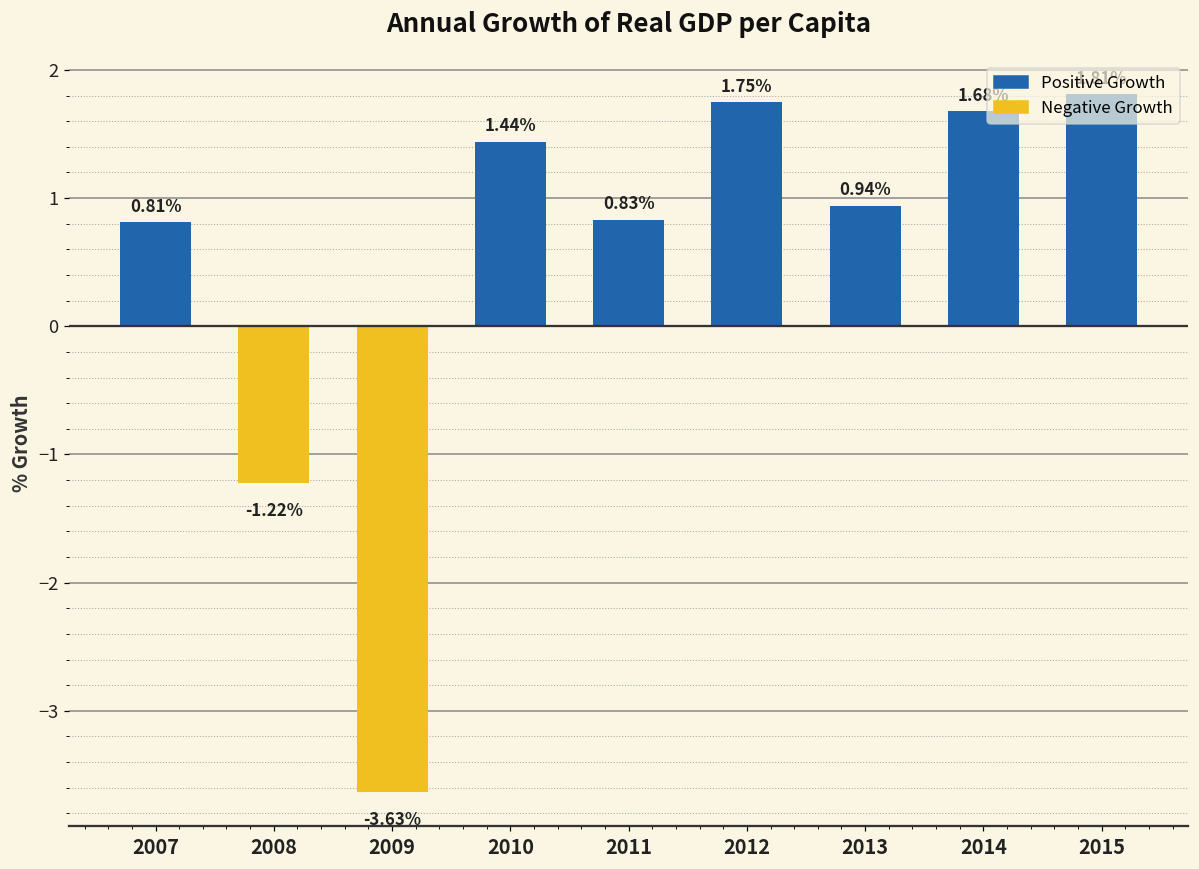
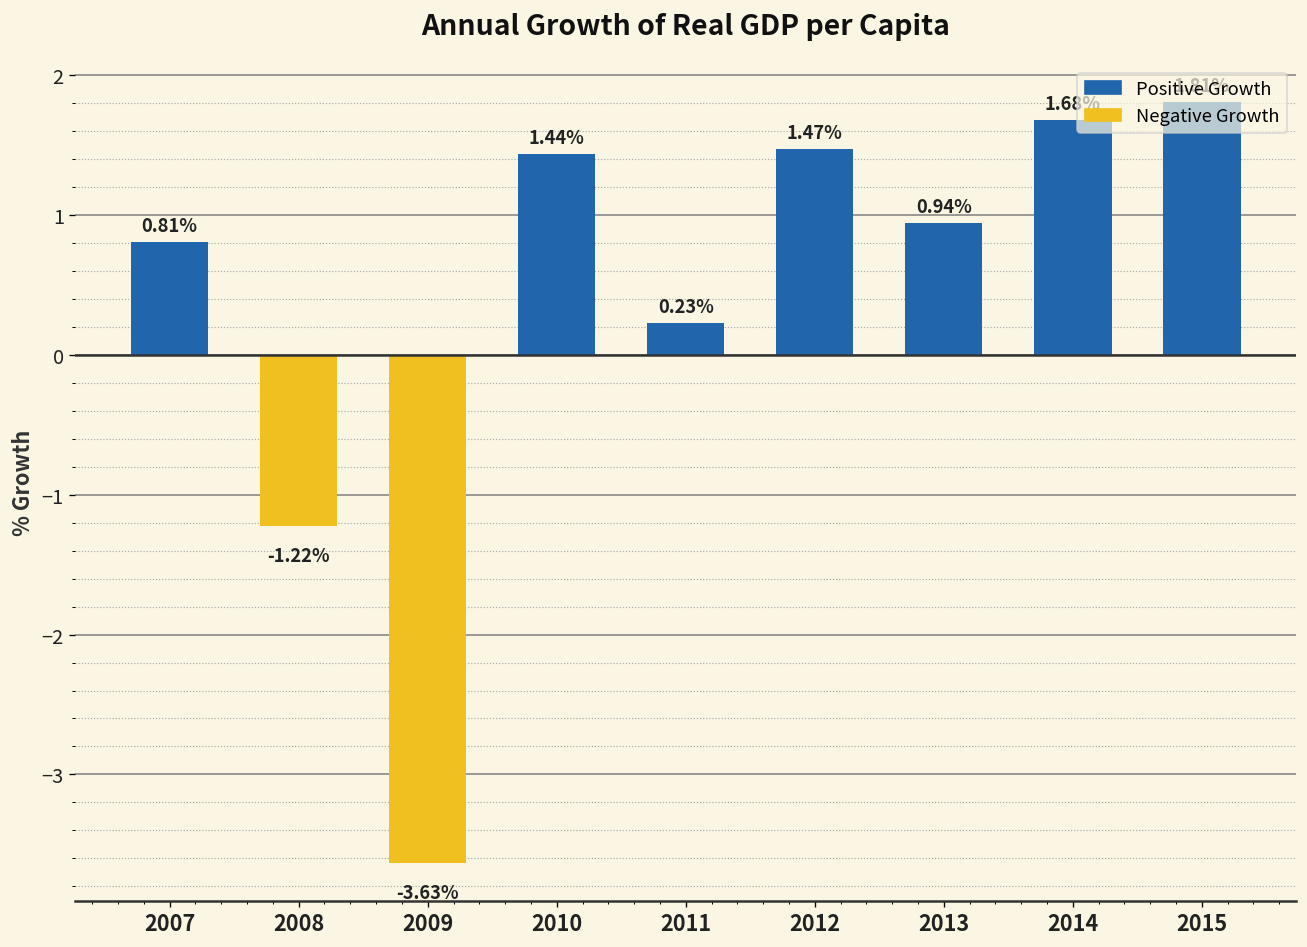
  {
    "2007": "0.81%",
    "2008": "-1.22%",
    "2009": "-3.63%",
    "2010": "1.44%",
-   "2011": "0.83%",
-   "2012": "1.75%",
+   "2011": "0.23%",
+   "2012": "1.47%",
    "2013": "0.94%"
  }
